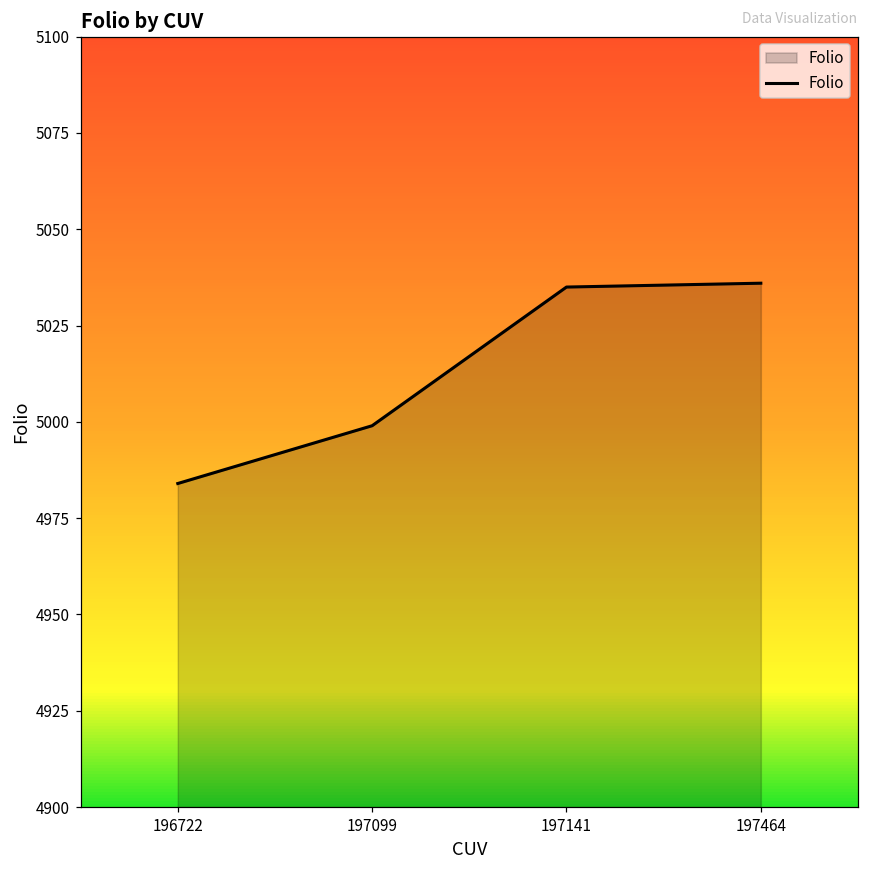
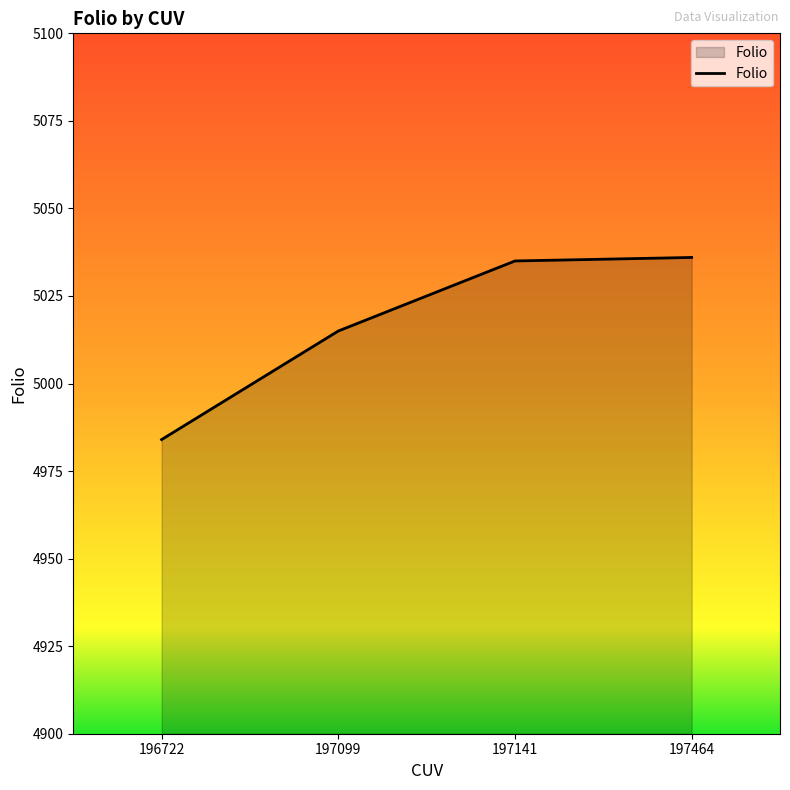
  {
    "196722": 4984,
-   "197099": 4999,
+   "197099": 5015,
    "197141": 5035,
    "197464": 5036
  }
